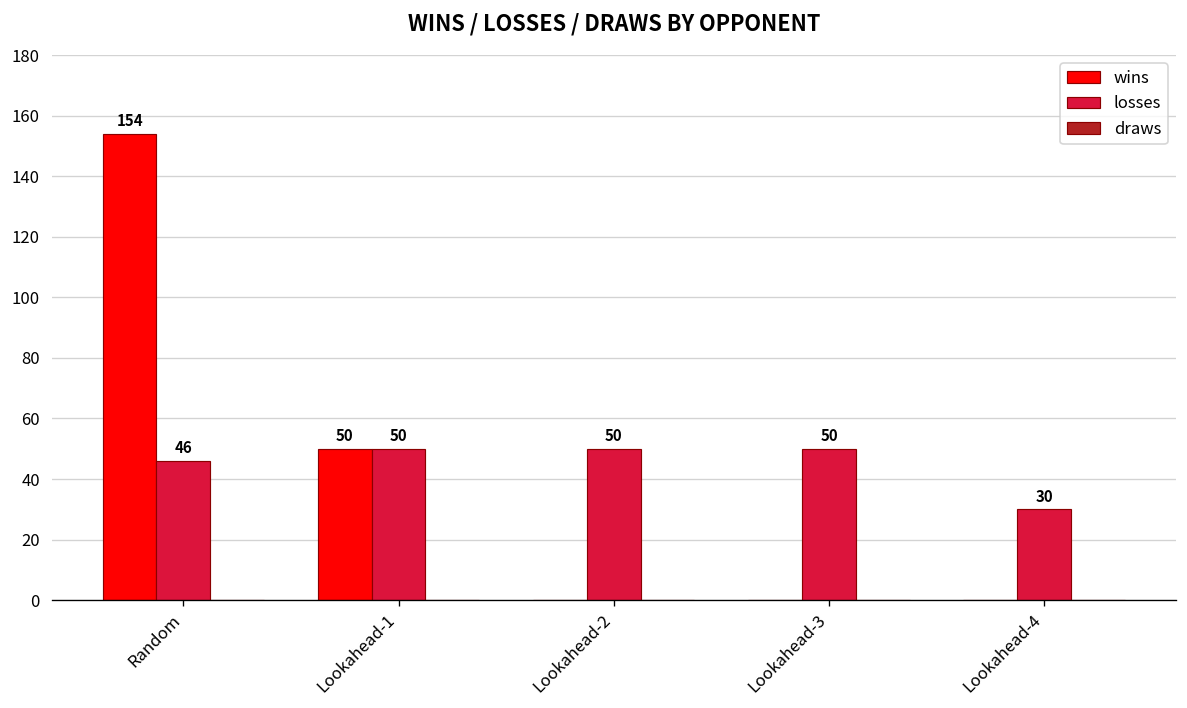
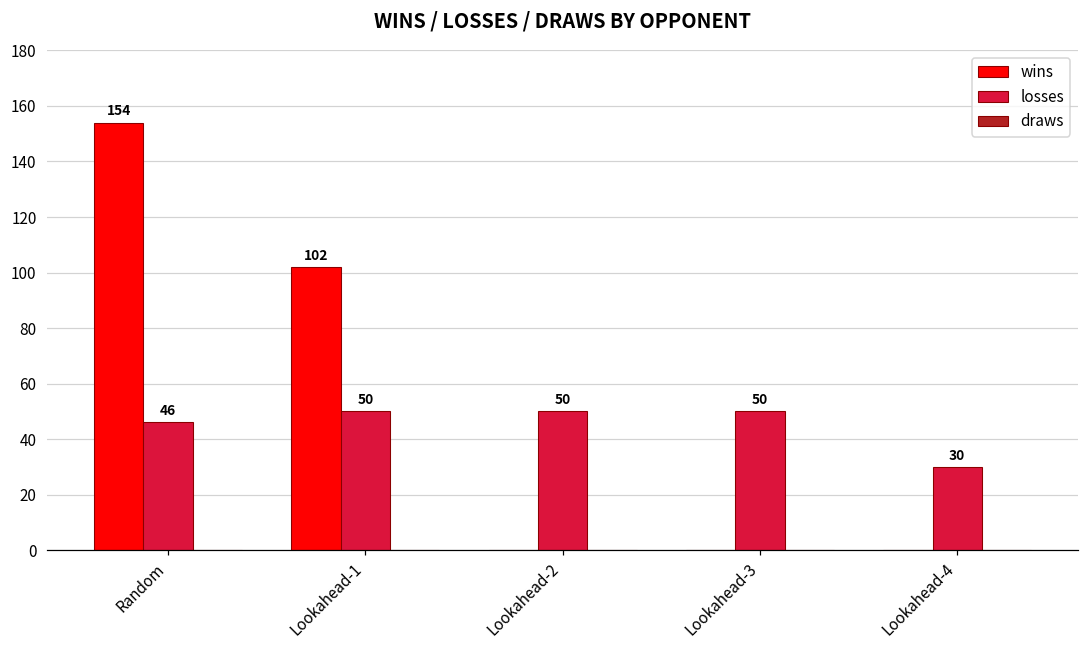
  {
    "wins": {
      "Random": 154,
-     "Lookahead-1": 50
+     "Lookahead-1": 102
    }
  }
